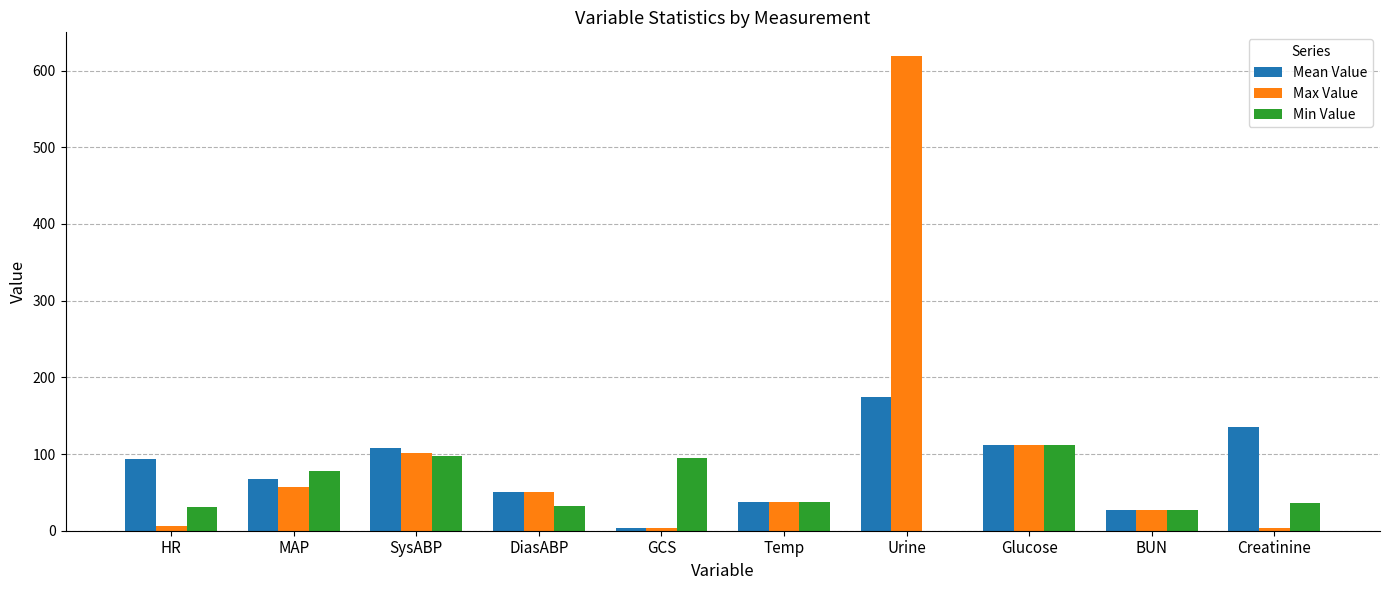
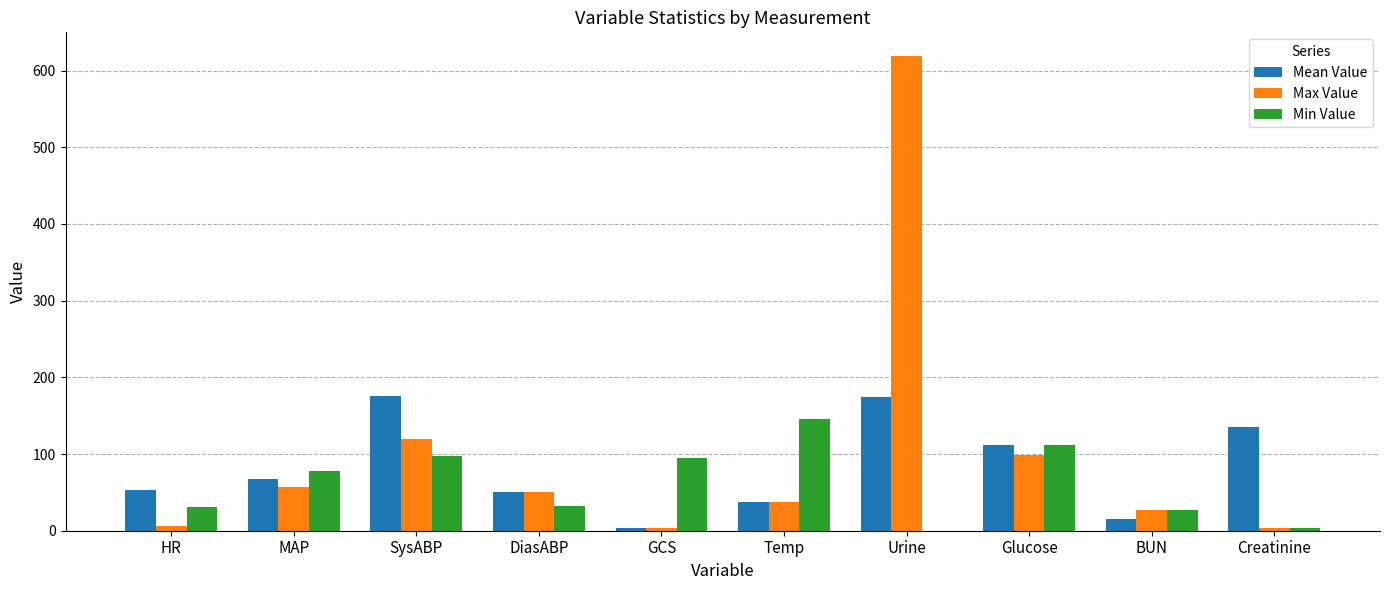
  {
    "Mean Value": {
-     "HR": 90,
+     "HR": 50,
      "MAP": 70,
-     "SysABP": 110,
+     "SysABP": 180,
      "DiasABP": 50,
      "Temp": 40,
      "Urine": 170,
      "Glucose": 110,
-     "BUN": 30,
+     "BUN": 20,
      "Creatinine": 140
    },
    "Max Value": {
      "HR": 10,
      "MAP": 60,
-     "SysABP": 100,
+     "SysABP": 120,
      "DiasABP": 50,
      "Temp": 40,
      "Urine": 620,
-     "Glucose": 110,
+     "Glucose": 100,
      "BUN": 30,
      "Creatinine": 0
    },
    "Min Value": {
      "HR": 30,
      "MAP": 80,
      "SysABP": 100,
      "DiasABP": 30,
      "GCS": 100,
-     "Temp": 40,
+     "Temp": 150,
      "Urine": 0,
      "Glucose": 110,
      "BUN": 30,
-     "Creatinine": 40
+     "Creatinine": 0
    }
  }
